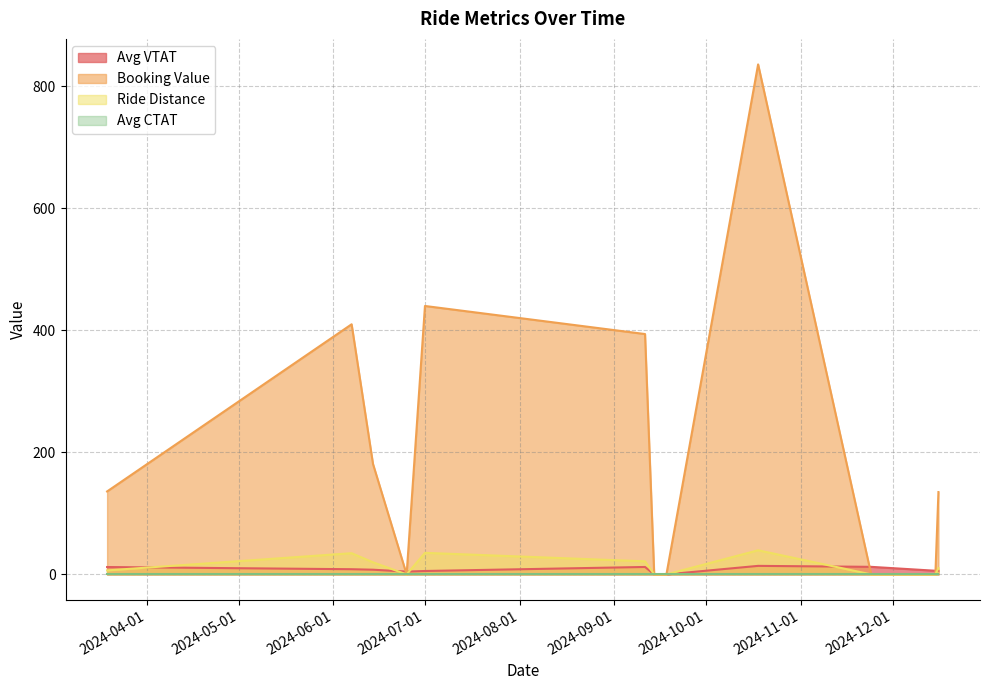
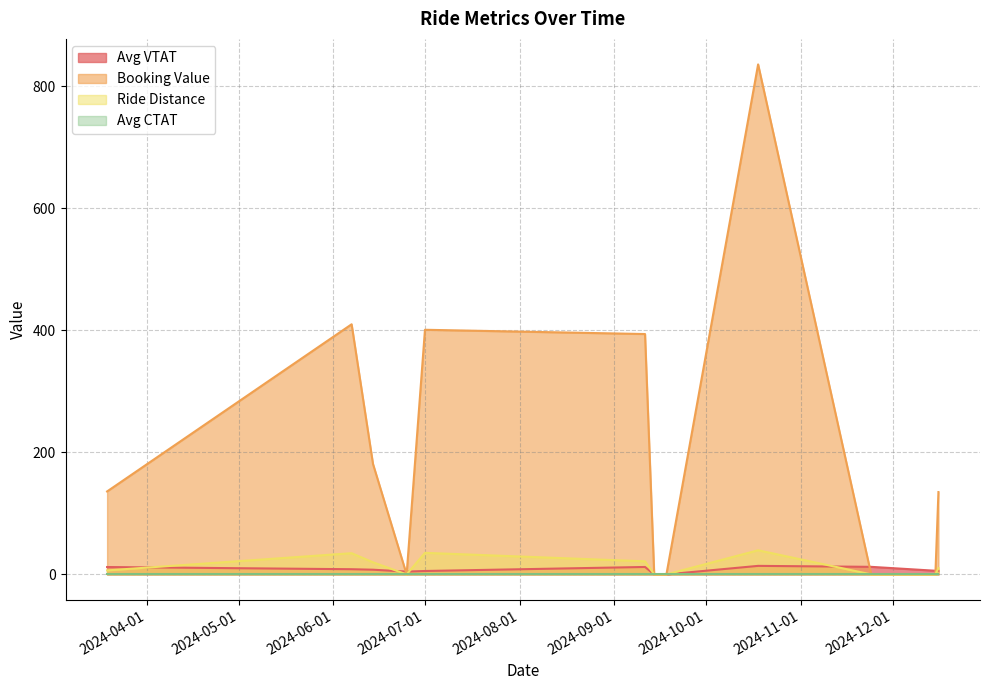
  {
    "Avg VTAT": {
      "2024-07-01": 10
    },
    "Booking Value": {
-     "2024-07-01": 440
+     "2024-07-01": 400
    },
    "Ride Distance": {
      "2024-07-01": 40
    },
    "Avg CTAT": {
      "2024-07-01": 0
    }
  }
